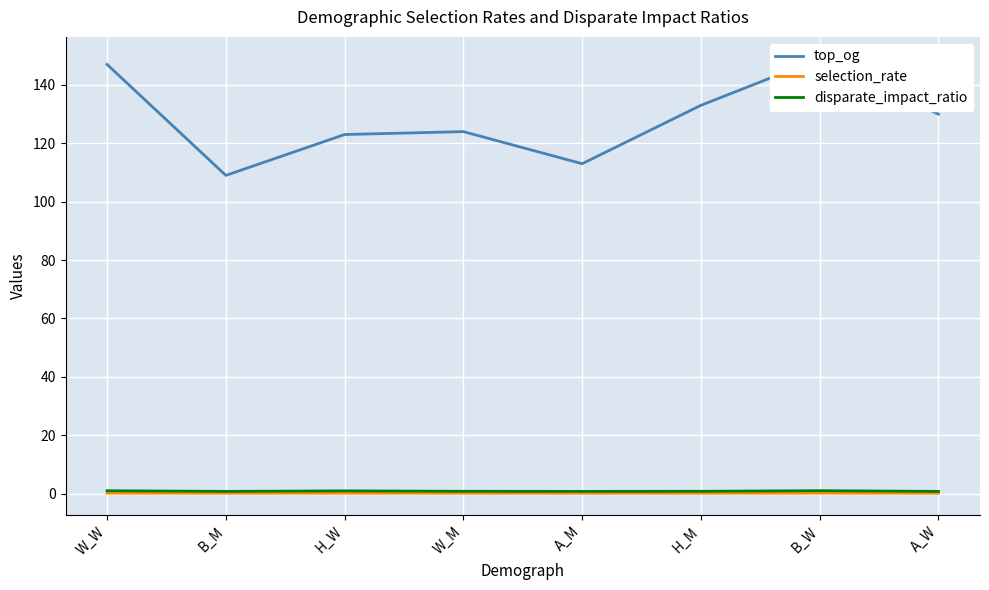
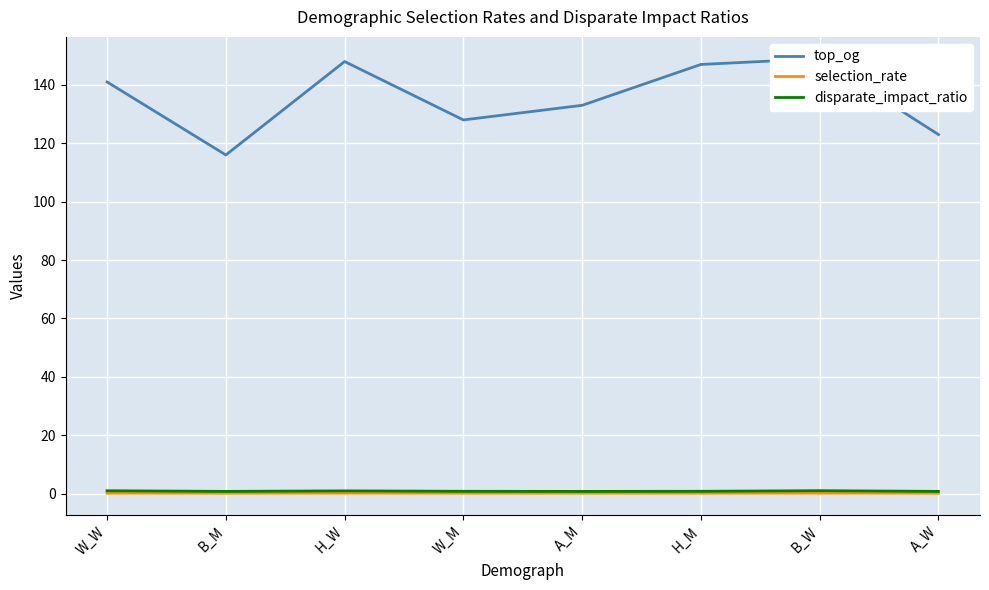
  {
    "top_og": {
-     "W_W": 147,
-     "B_M": 109,
-     "H_W": 123,
-     "W_M": 124,
-     "A_M": 113,
-     "H_M": 133,
-     "A_W": 130
+     "W_W": 141,
+     "B_M": 116,
+     "H_W": 148,
+     "W_M": 128,
+     "A_M": 133,
+     "H_M": 147,
+     "A_W": 123
    }
  }
